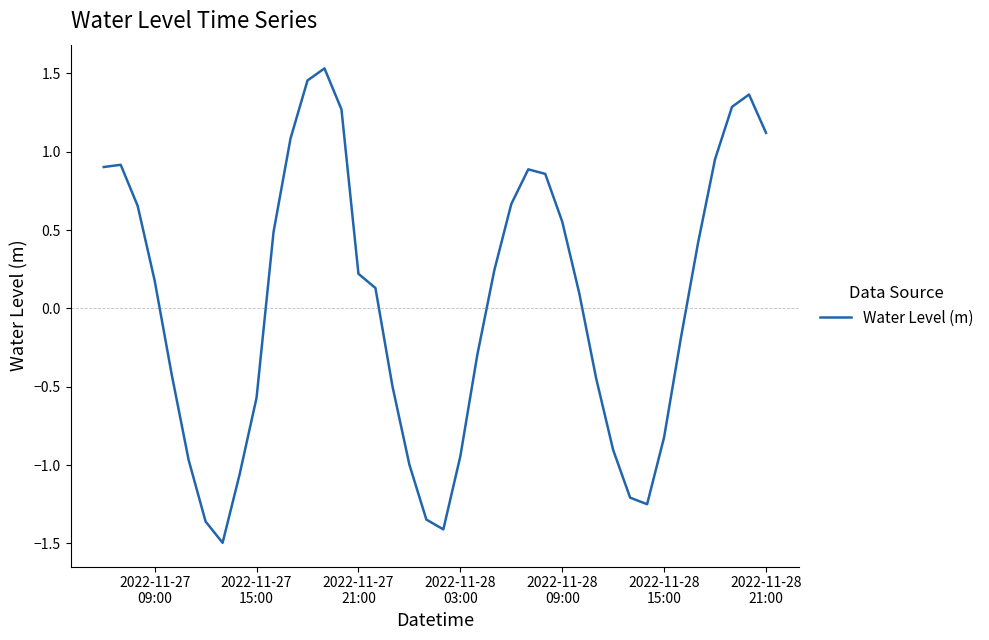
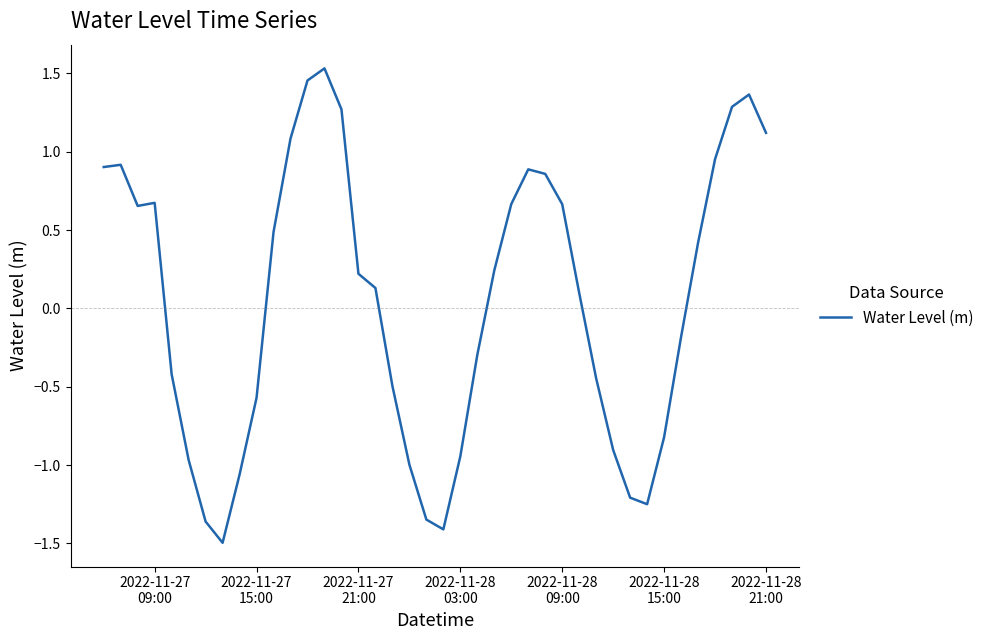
  {
-   "2022-11-27 09:00": 0.18,
+   "2022-11-27 09:00": 0.67,
    "2022-11-27 15:00": -0.57,
    "2022-11-27 21:00": 0.22,
    "2022-11-28 03:00": -0.94,
-   "2022-11-28 09:00": 0.55,
+   "2022-11-28 09:00": 0.66,
    "2022-11-28 15:00": -0.82,
    "2022-11-28 21:00": 1.12
  }
